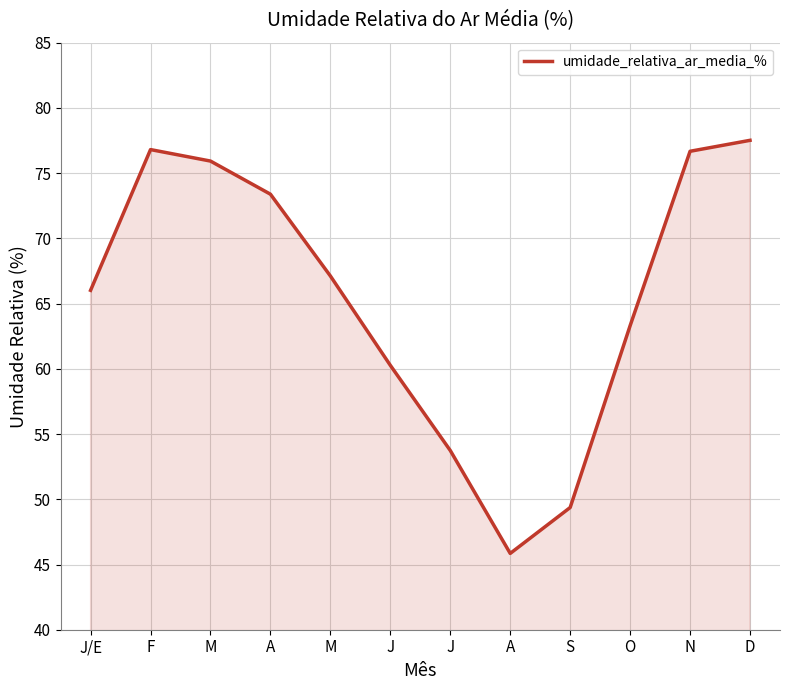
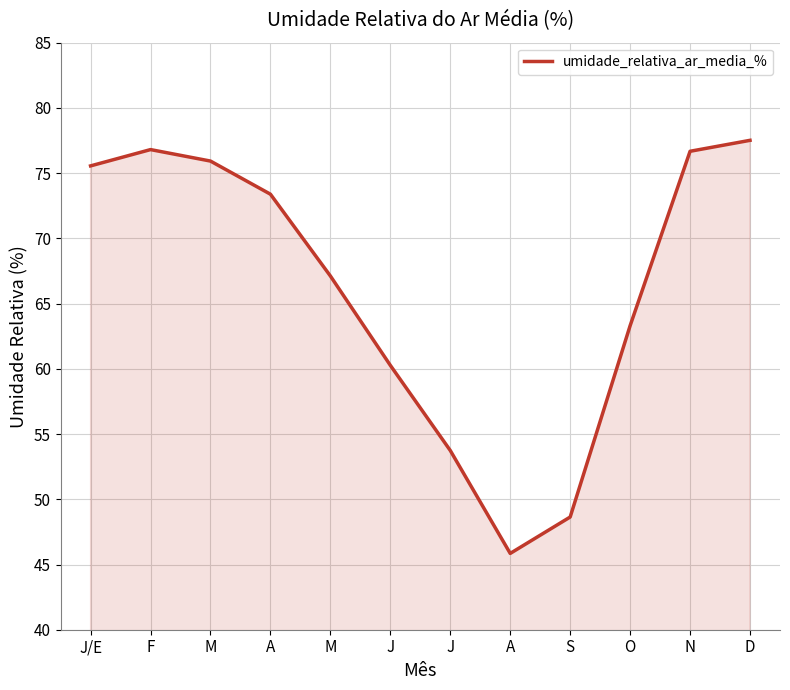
  {
-   "J/E": 66.0,
+   "J/E": 75.6,
    "F": 76.8,
-   "S": 49.4,
+   "S": 48.6,
    "O": 63.3,
    "N": 76.7,
    "D": 77.5
  }
